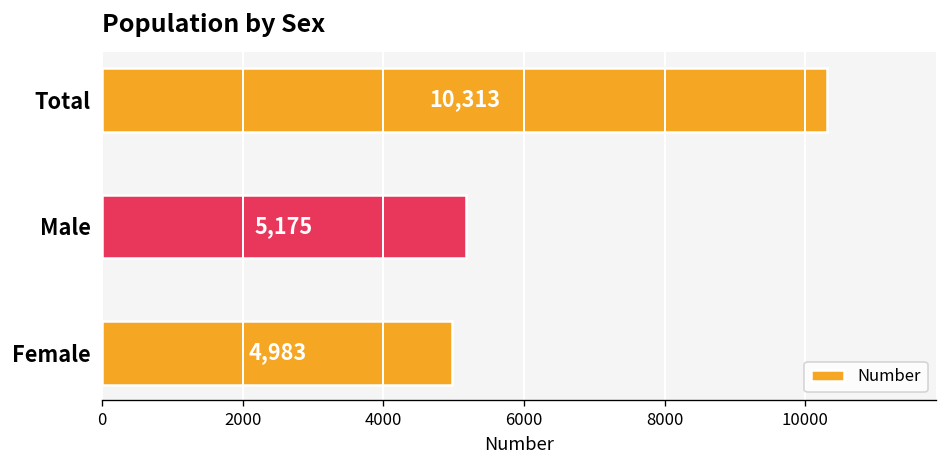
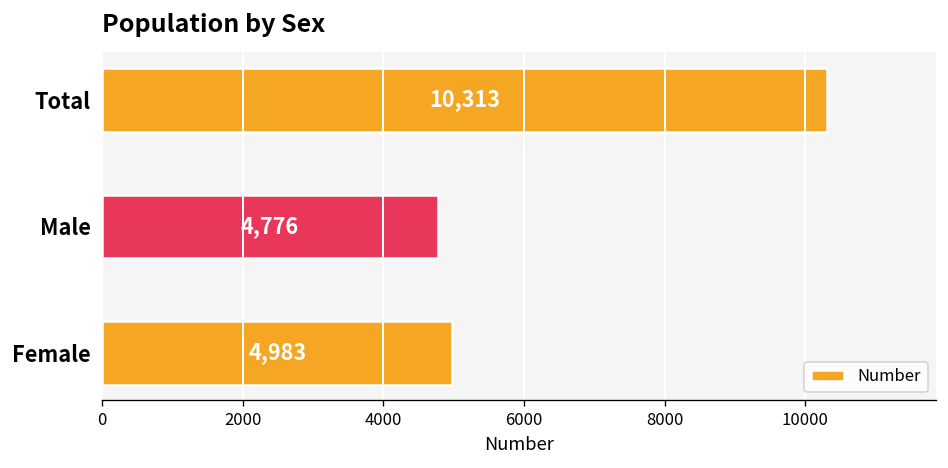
  {
    "Total": "10,313",
-   "Male": "5,175",
+   "Male": "4,776",
    "Female": "4,983"
  }
